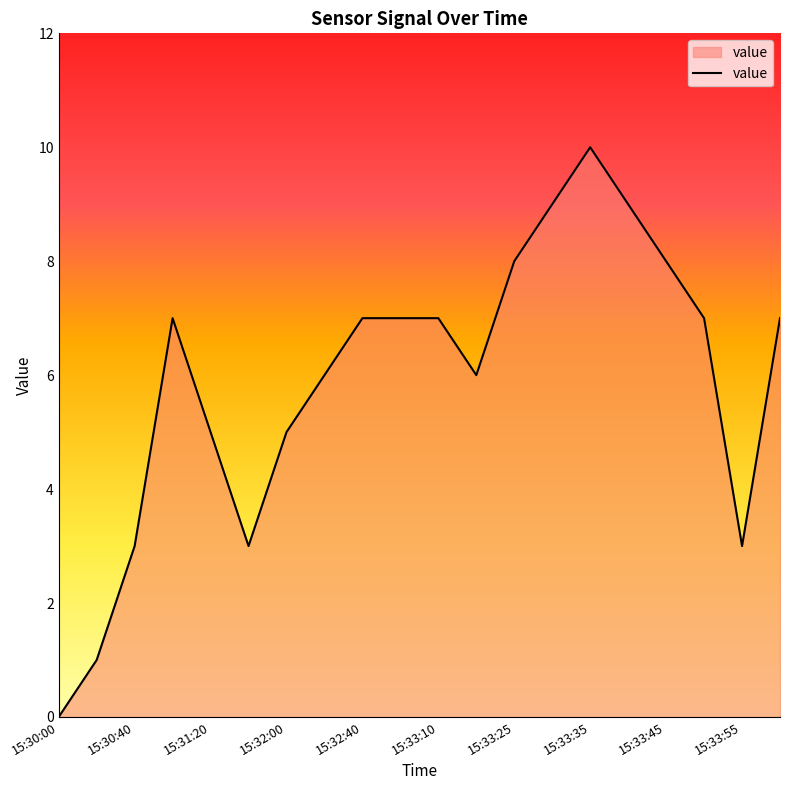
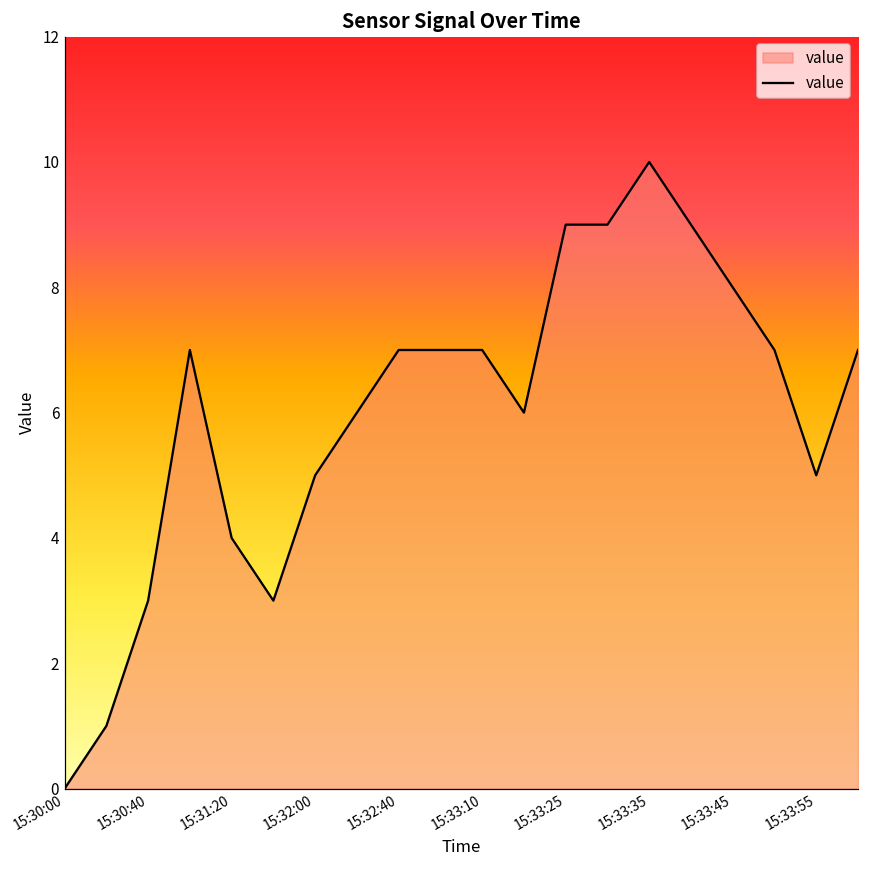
  {
    "15:30:00": 0,
    "15:30:40": 3,
-   "15:31:20": 5,
+   "15:31:20": 4,
    "15:32:00": 5,
    "15:32:40": 7,
    "15:33:10": 7,
-   "15:33:25": 8,
+   "15:33:25": 9,
    "15:33:35": 10,
    "15:33:45": 8,
-   "15:33:55": 3
+   "15:33:55": 5
  }
